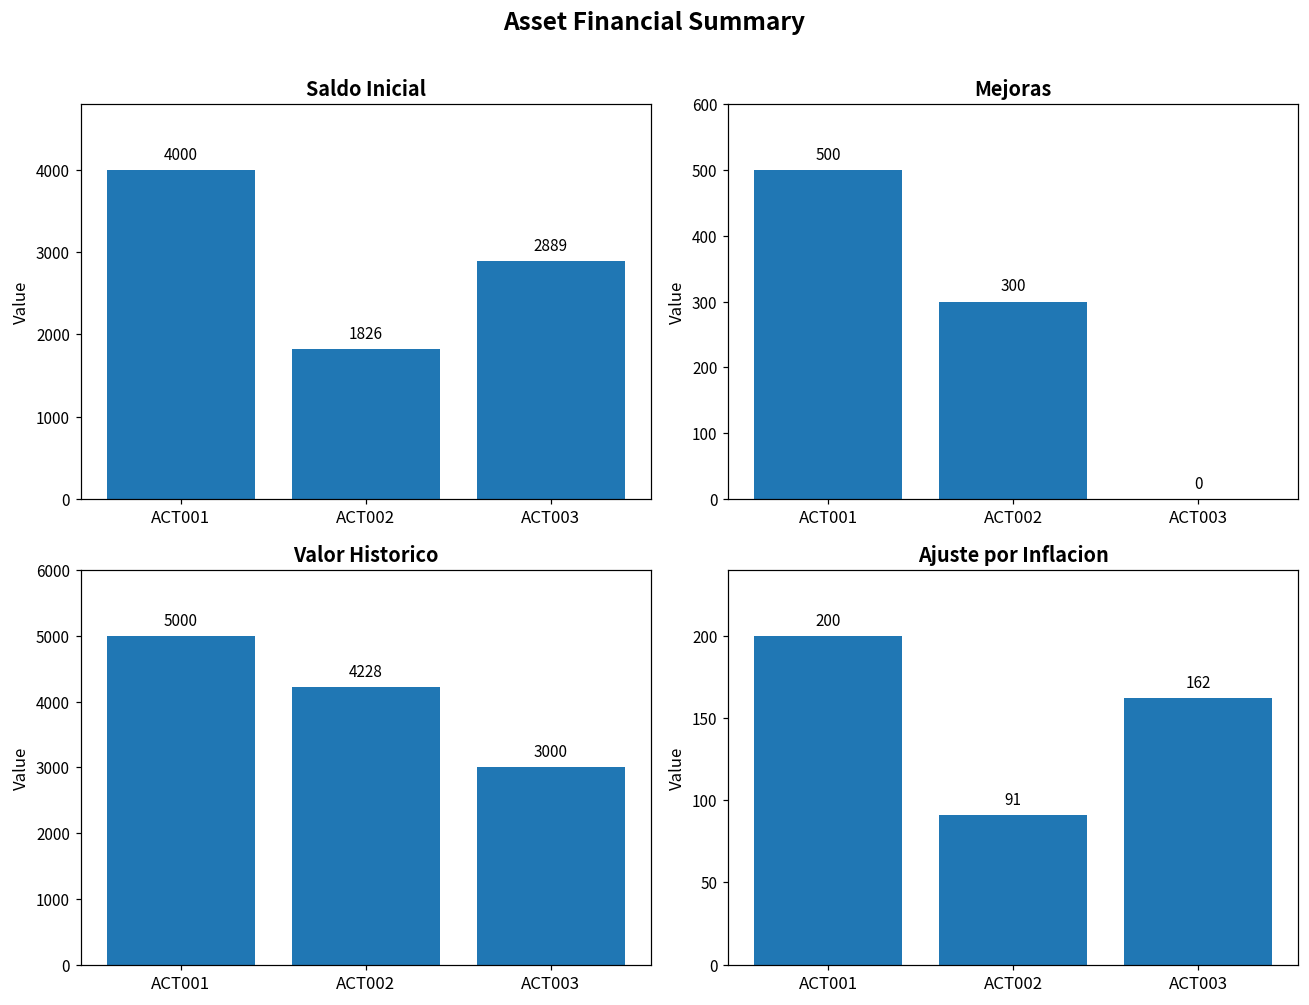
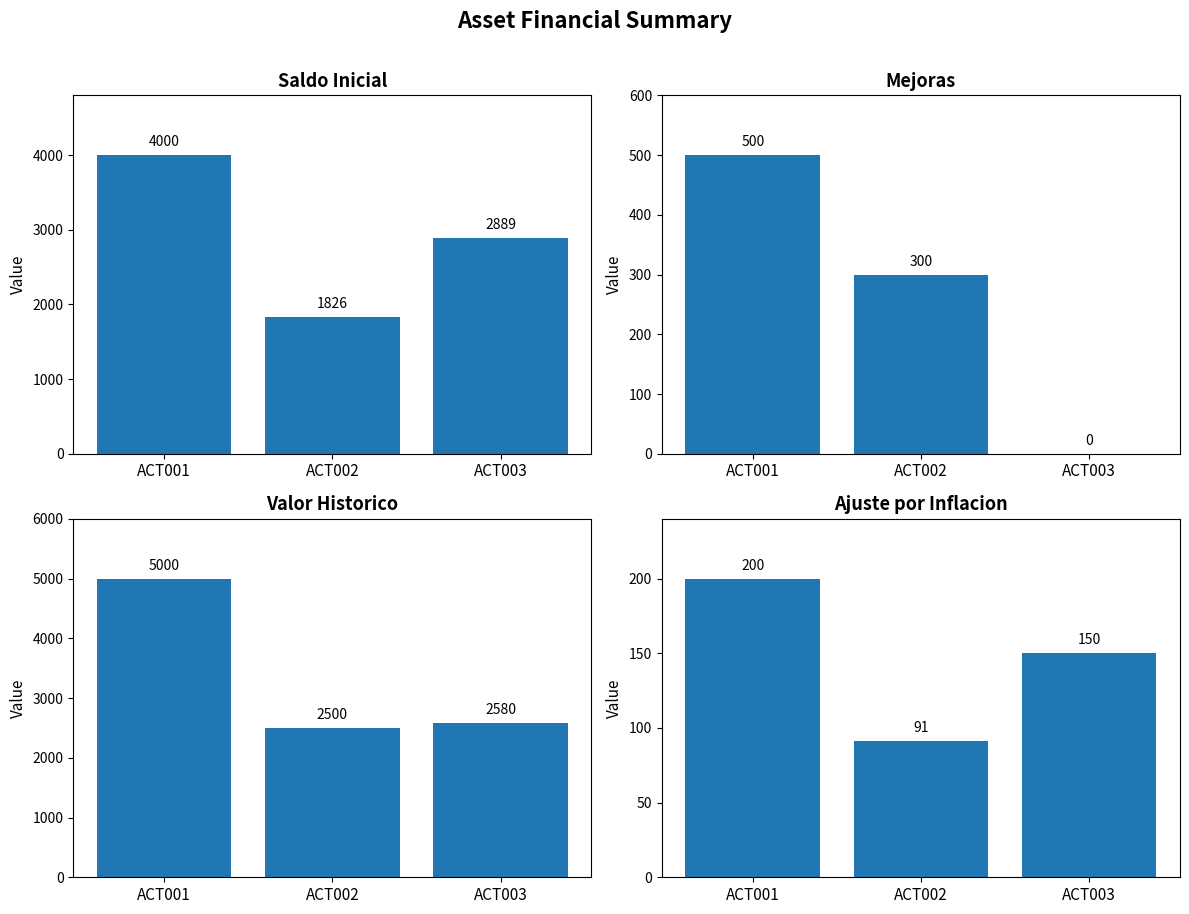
  {
    "Saldo Inicial": {
      "ACT001": 4000,
      "ACT002": 1826,
      "ACT003": 2889
    },
    "Mejoras": {
      "ACT001": 500,
      "ACT002": 300,
      "ACT003": 0
    },
    "Valor Historico": {
      "ACT001": 5000,
-     "ACT002": 4228,
-     "ACT003": 3000
+     "ACT002": 2500,
+     "ACT003": 2580
    },
    "Ajuste por Inflacion": {
      "ACT001": 200,
      "ACT002": 91,
-     "ACT003": 162
+     "ACT003": 150
    }
  }
